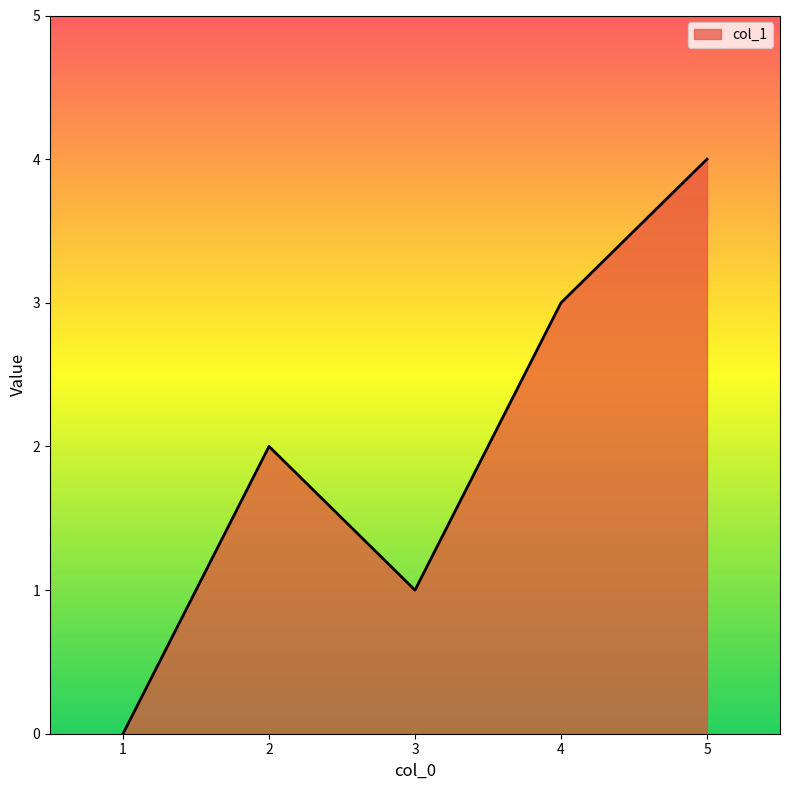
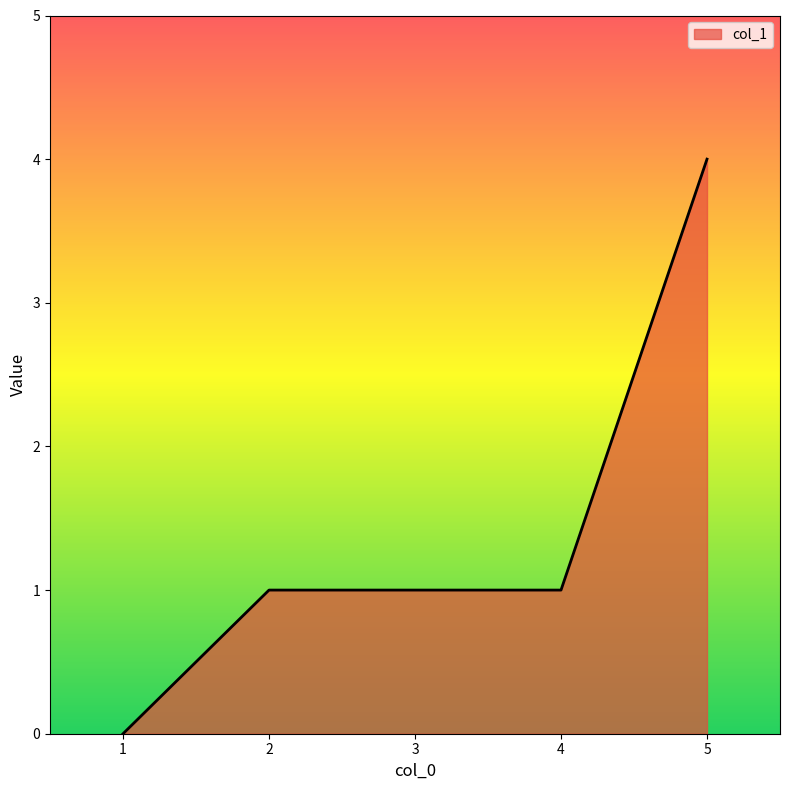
  {
    "1": 0,
-   "2": 2,
+   "2": 1,
    "3": 1,
-   "4": 3,
+   "4": 1,
    "5": 4
  }
